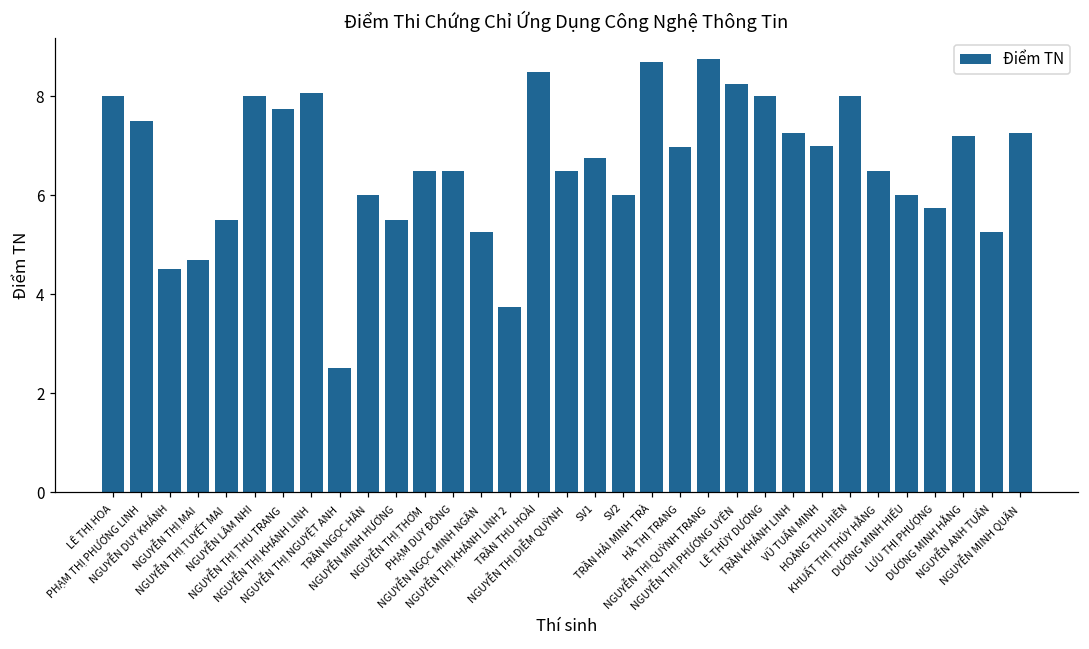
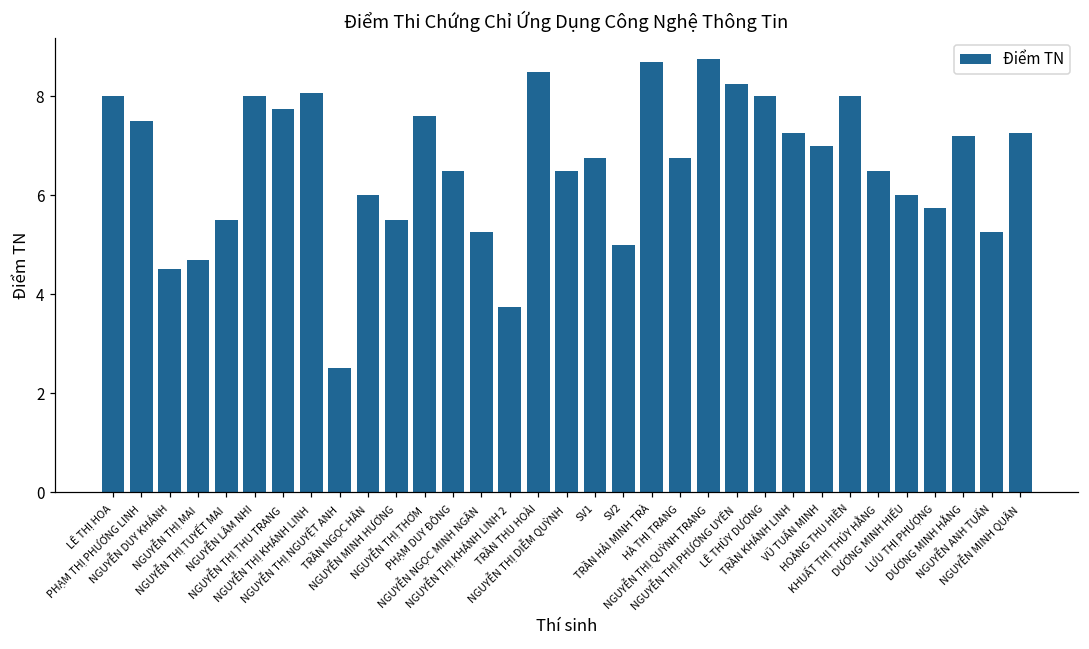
  {
    "LÊ THỊ HOA": 8.0,
    "PHẠM THỊ PHƯƠNG LINH": 7.5,
    "NGUYỄN DUY KHÁNH": 4.5,
    "NGUYỄN THỊ MAI": 4.7,
    "NGUYỄN THỊ TUYẾT MAI": 5.5,
    "NGUYỄN LÂM NHI": 8.0,
    "NGUYỄN THỊ THU TRANG": 7.8,
    "NGUYỄN THỊ KHÁNH LINH": 8.1,
    "NGUYỄN THỊ NGUYỆT ANH": 2.5,
    "TRẦN NGỌC HÂN": 6.0,
    "NGUYỄN MINH HƯƠNG": 5.5,
-   "NGUYỄN THỊ THƠM": 6.5,
+   "NGUYỄN THỊ THƠM": 7.6,
    "PHẠM DUY ĐÔNG": 6.5,
    "NGUYỄN NGỌC MINH NGÂN": 5.3,
    "NGUYỄN THỊ KHÁNH LINH 2": 3.8,
    "TRẦN THU HOÀI": 8.5,
    "NGUYỄN THỊ DIỄM QUỲNH": 6.5,
    "SV1": 6.8,
-   "SV2": 6,
+   "SV2": 5,
    "TRẦN HẢI MINH TRÀ": 8.7,
-   "HÀ THỊ TRANG": 7.0,
+   "HÀ THỊ TRANG": 6.8,
    "NGUYỄN THỊ QUỲNH TRANG": 8.8,
    "NGUYỄN THỊ PHƯƠNG UYÊN": 8.3,
    "LÊ THÙY DƯƠNG": 8.0,
    "TRẦN KHÁNH LINH": 7.3,
    "VŨ TUẤN MINH": 7.0,
    "HOÀNG THU HIỀN": 8.0,
    "KHUẤT THỊ THÚY HẰNG": 6.5,
    "DƯƠNG MINH HIẾU": 6.0,
    "LƯU THỊ PHƯỢNG": 5.7,
    "DƯƠNG MINH HẰNG": 7.2,
    "NGUYỄN ANH TUẤN": 5.3,
    "NGUYỄN MINH QUÂN": 7.3
  }
